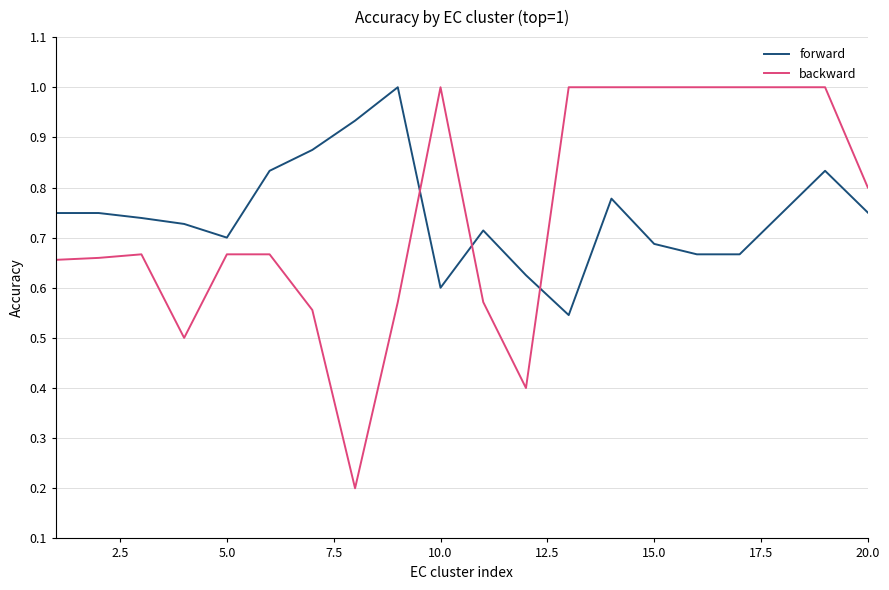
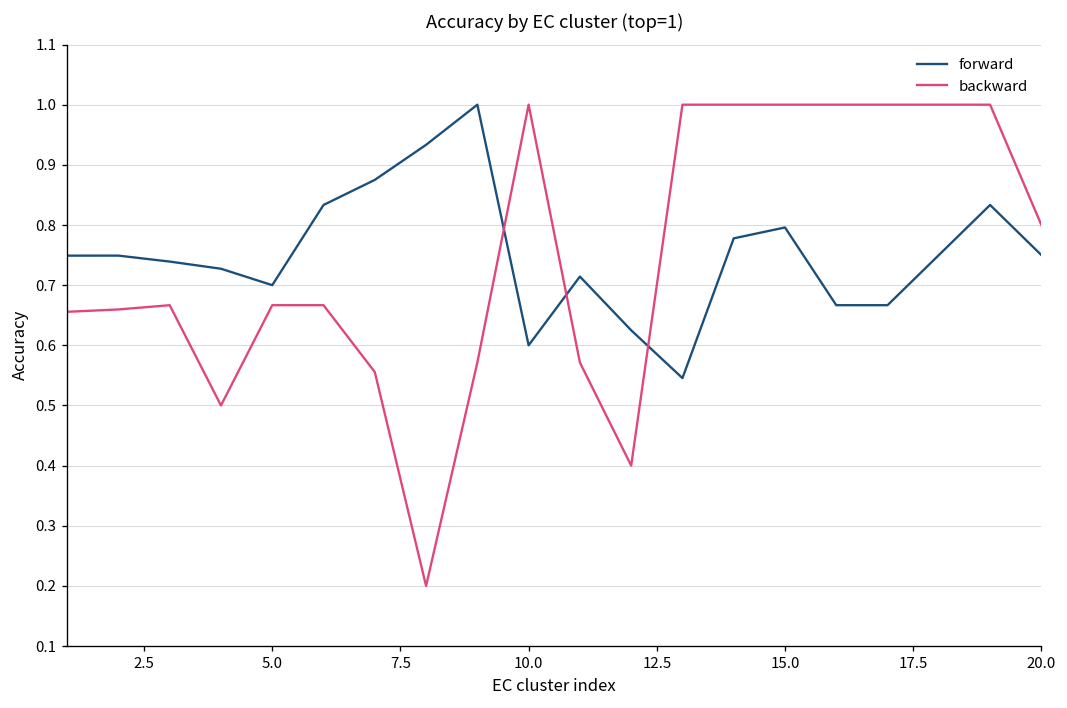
  {
    "forward": {
      "5.0": 0.70,
      "10.0": 0.60,
-     "15.0": 0.69,
+     "15.0": 0.80,
      "20.0": 0.75
    },
    "backward": {
      "5.0": 0.67,
      "10.0": 1.00,
      "15.0": 1.00,
      "20.0": 0.80
    }
  }
